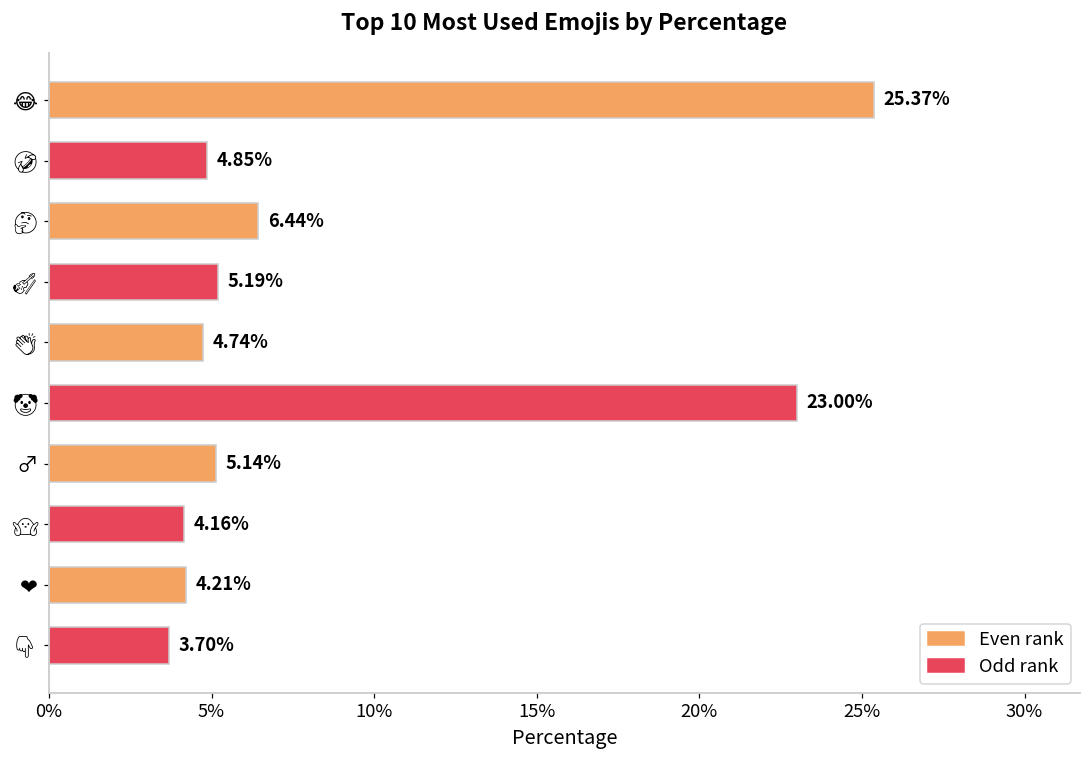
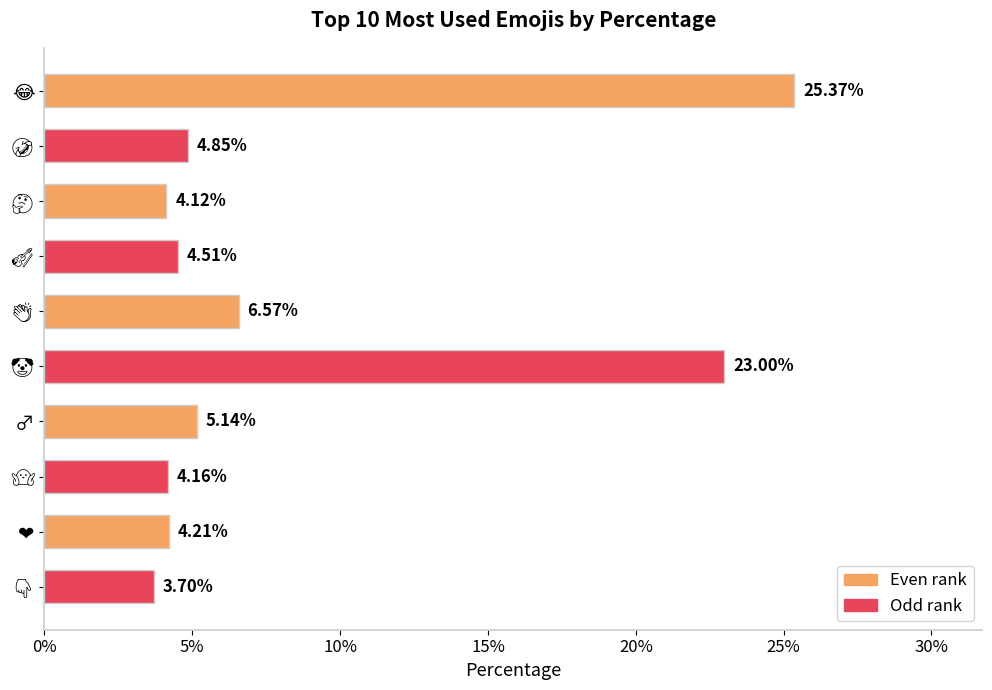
  {
    "😂": "25.37%",
    "🤣": "4.85%",
-   "🤔": "6.44%",
-   "🎻": "5.19%",
-   "👏": "4.74%",
+   "🤔": "4.12%",
+   "🎻": "4.51%",
+   "👏": "6.57%",
    "🤡": "23.00%",
    "♂️": "5.14%",
    "🤷": "4.16%",
    "❤": "4.21%",
    "👇": "3.70%"
  }
